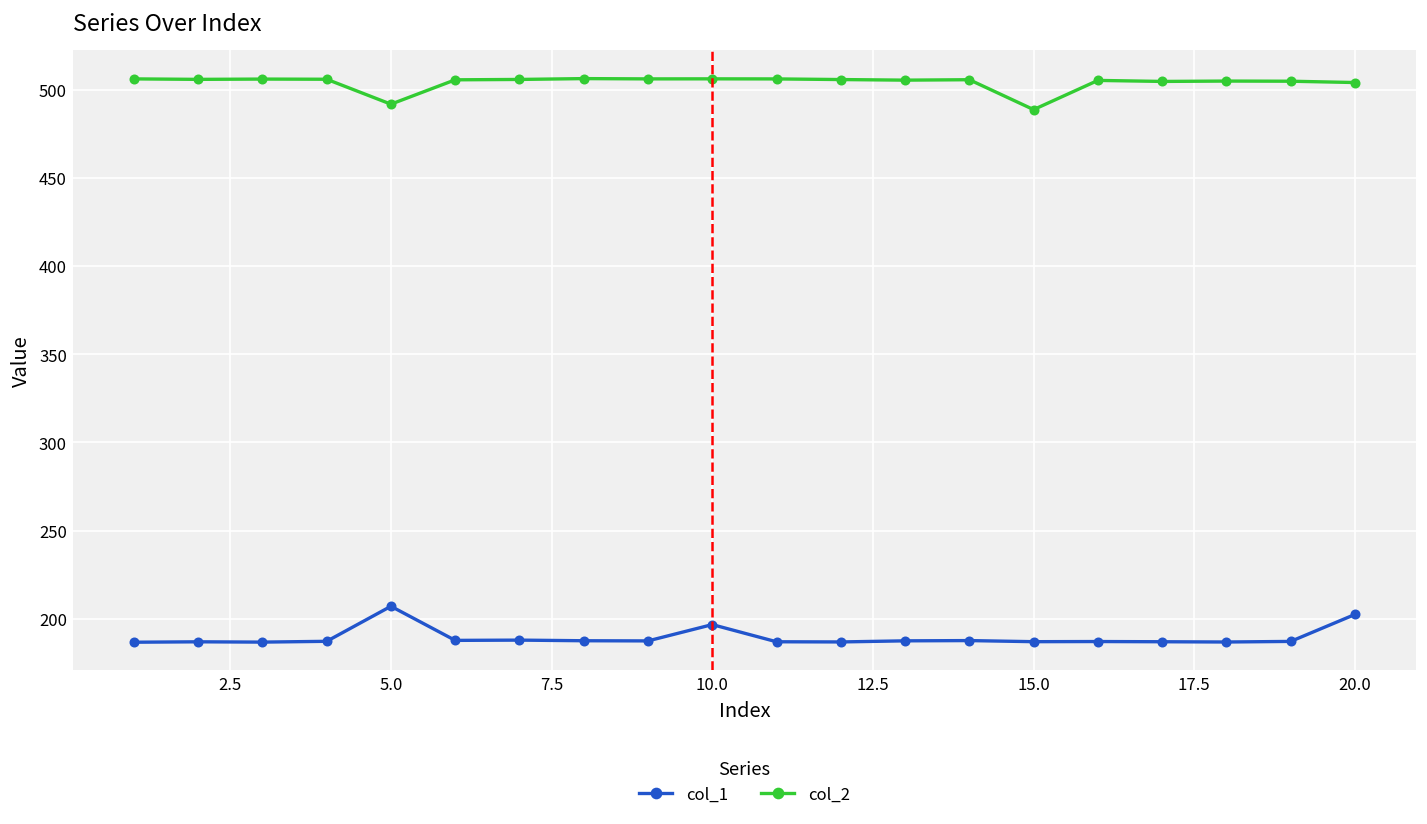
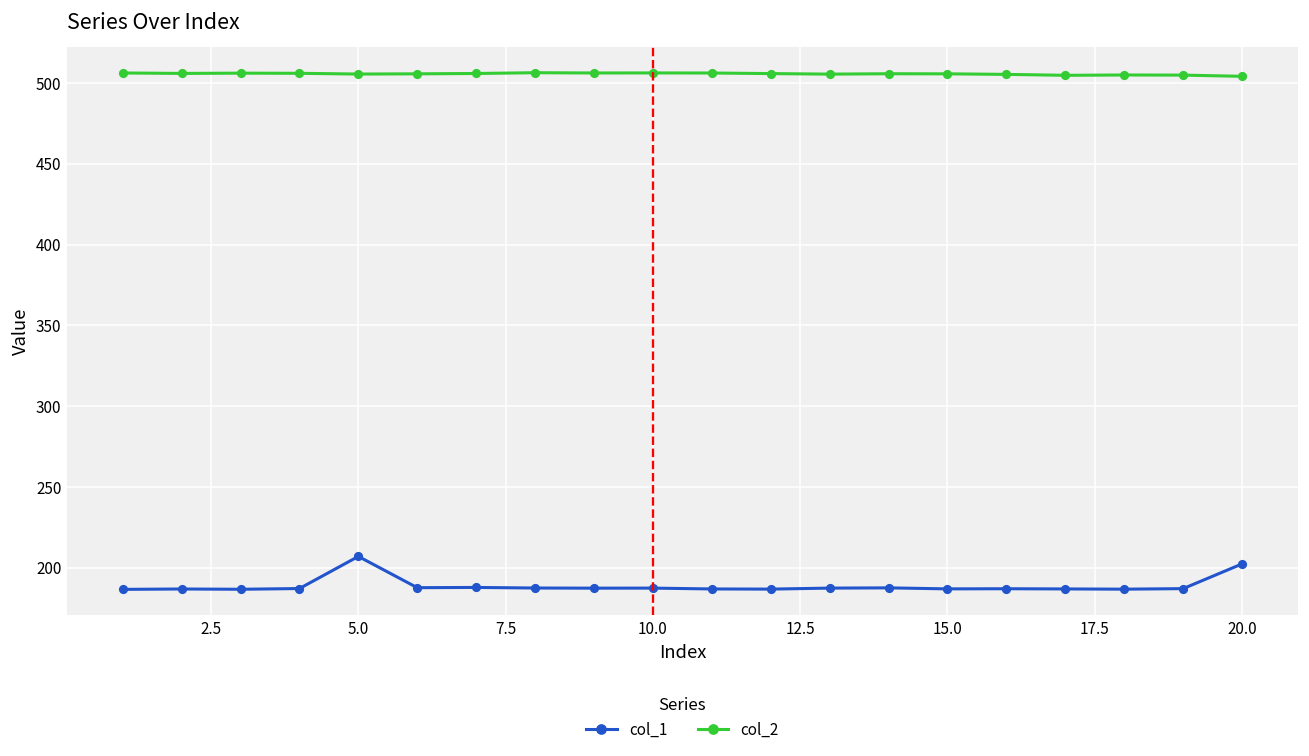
  {
    "col_1": {
      "5.0": 207,
-     "10.0": 197,
+     "10.0": 187,
      "15.0": 187,
      "20.0": 202
    },
    "col_2": {
-     "5.0": 492,
+     "5.0": 506,
      "10.0": 506,
-     "15.0": 489,
+     "15.0": 506,
      "20.0": 504
    }
  }
